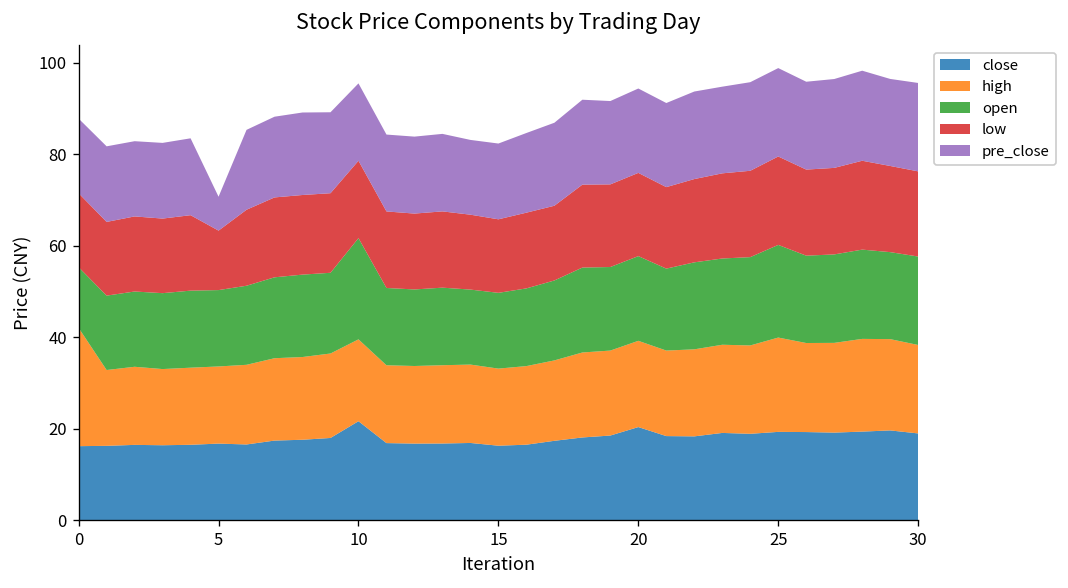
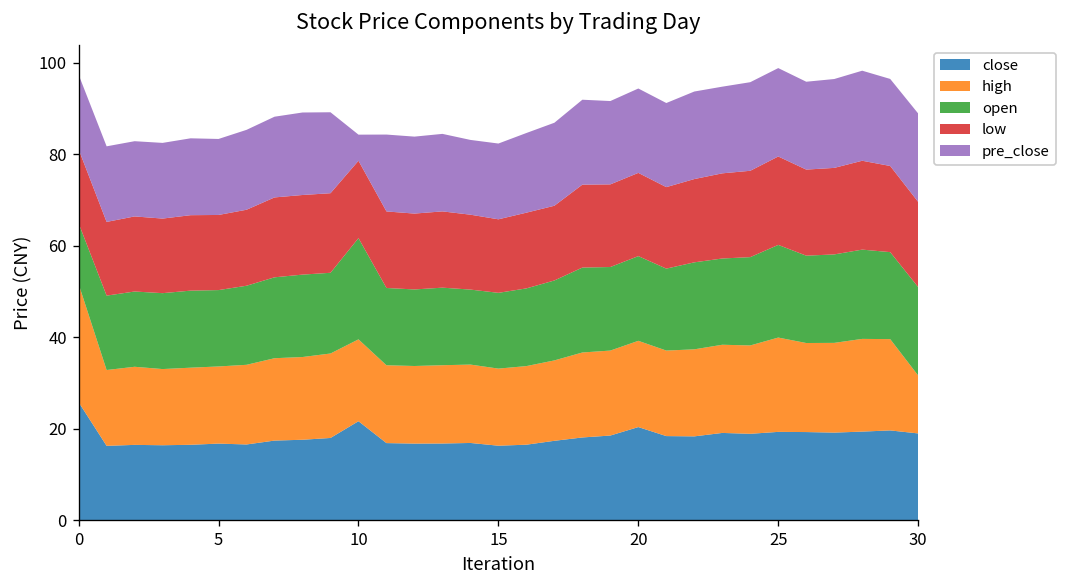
  {
    "close": {
-     "0": 16,
+     "0": 26,
      "5": 17,
      "10": 22,
      "15": 16,
      "20": 20,
      "25": 19,
      "30": 19
    },
    "high": {
      "0": 26,
      "5": 17,
      "10": 18,
      "15": 17,
      "20": 19,
      "25": 21,
-     "30": 19
+     "30": 13
    },
    "open": {
      "0": 13,
      "5": 17,
      "10": 22,
      "15": 17,
      "20": 19,
      "25": 20,
      "30": 19
    },
    "low": {
      "0": 16,
-     "5": 13,
+     "5": 16,
      "10": 17,
      "15": 16,
      "20": 18,
      "25": 19,
      "30": 19
    },
    "pre_close": {
      "0": 16,
-     "5": 7,
-     "10": 17,
+     "5": 17,
+     "10": 6,
      "15": 17,
      "20": 18,
      "25": 19,
      "30": 19
    }
  }
